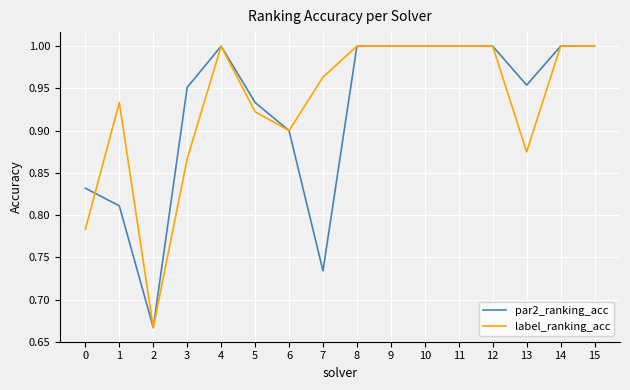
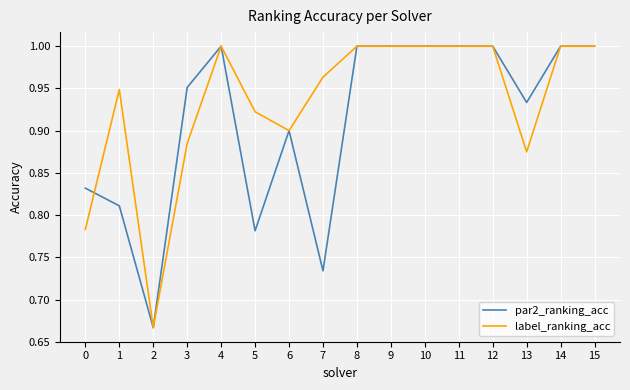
  {
    "par2_ranking_acc": {
      "0": 0.83,
      "1": 0.81,
      "3": 0.95,
-     "5": 0.93,
+     "5": 0.78,
      "7": 0.73,
-     "13": 0.95
+     "13": 0.93
    },
    "label_ranking_acc": {
      "0": 0.78,
-     "1": 0.93,
-     "3": 0.87,
+     "1": 0.95,
+     "3": 0.88,
      "5": 0.92,
      "7": 0.96,
      "13": 0.87
    }
  }
